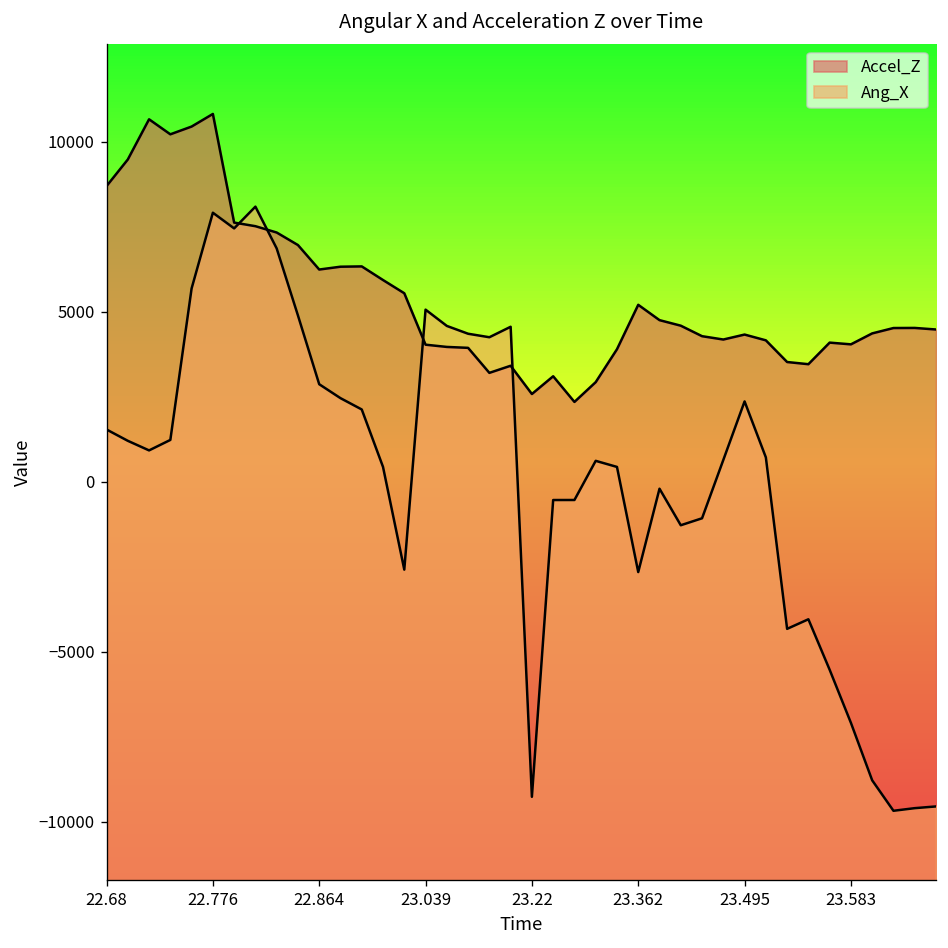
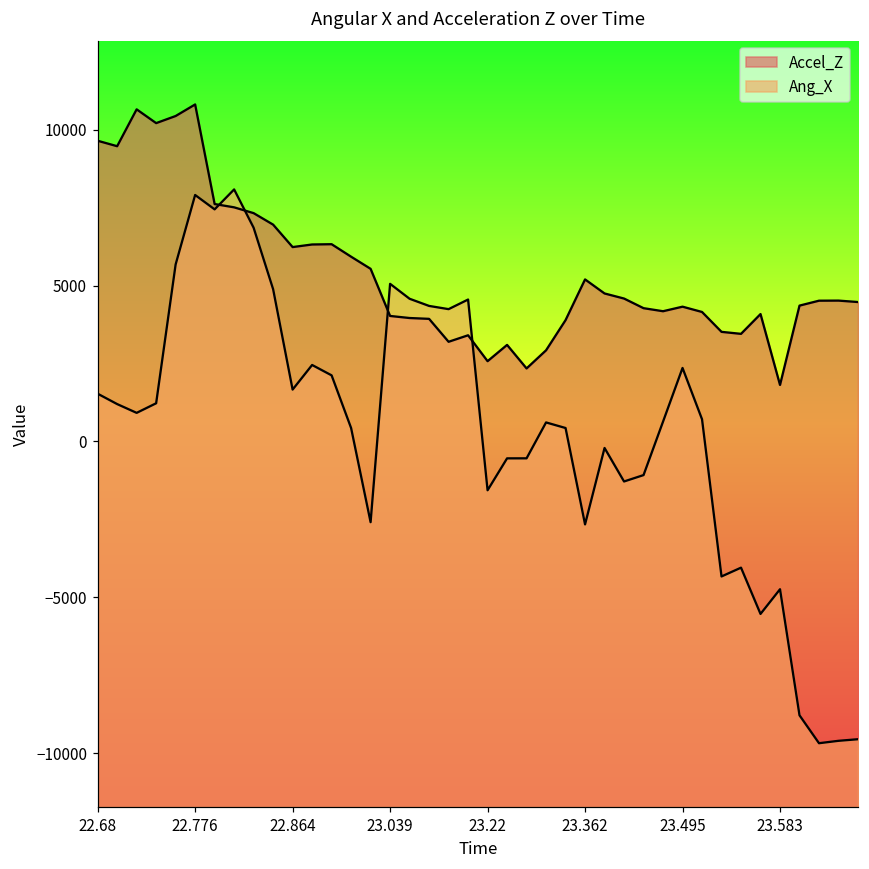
  {
    "Accel_Z": {
-     "22.68": 8700,
+     "22.68": 9700,
      "22.776": 10800,
      "22.864": 6200,
      "23.039": 4000,
      "23.22": 2600,
      "23.362": 5200,
      "23.495": 4300,
-     "23.583": 4000
+     "23.583": 1800
    },
    "Ang_X": {
      "22.68": 1500,
      "22.776": 7900,
-     "22.864": 2900,
+     "22.864": 1700,
      "23.039": 5100,
-     "23.22": -9300,
+     "23.22": -1600,
      "23.362": -2700,
      "23.495": 2400,
-     "23.583": -7100
+     "23.583": -4700
    }
  }
